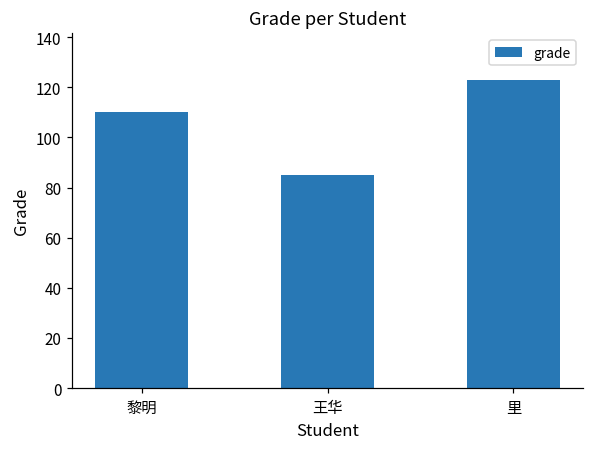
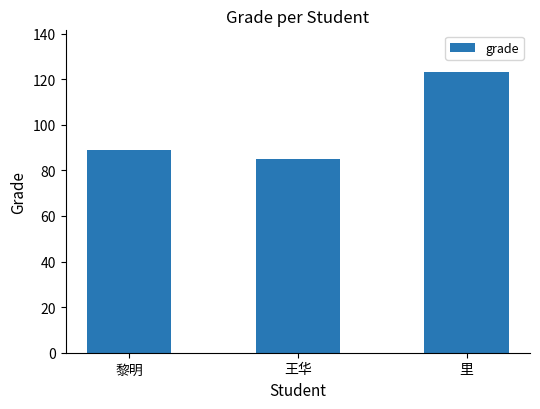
  {
-   "黎明": 110,
+   "黎明": 89,
    "王华": 85,
    "里": 123
  }
